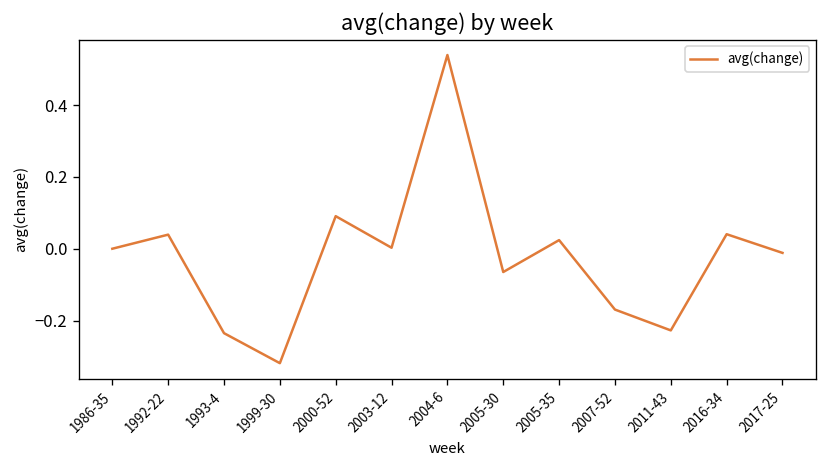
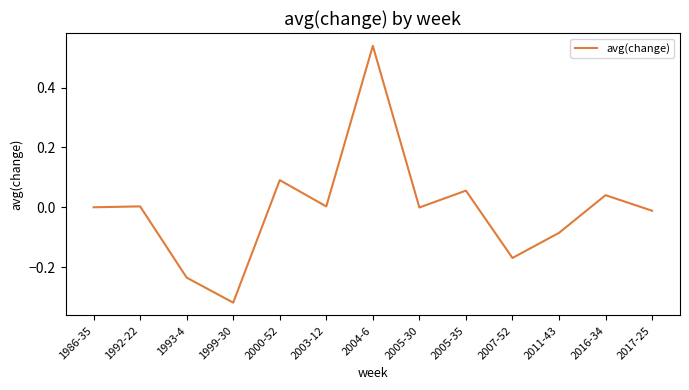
  {
    "1986-35": 0.00,
-   "1992-22": 0.04,
+   "1992-22": 0.00,
    "1993-4": -0.24,
    "1999-30": -0.32,
    "2000-52": 0.09,
    "2003-12": 0.00,
    "2004-6": 0.54,
-   "2005-30": -0.06,
-   "2005-35": 0.02,
+   "2005-30": 0.00,
+   "2005-35": 0.06,
    "2007-52": -0.17,
-   "2011-43": -0.23,
+   "2011-43": -0.09,
    "2016-34": 0.04,
    "2017-25": -0.01
  }
